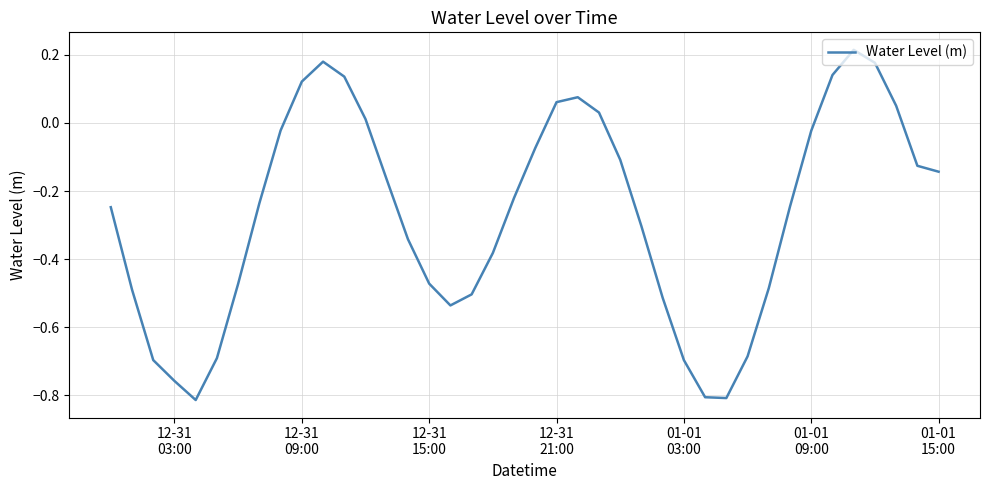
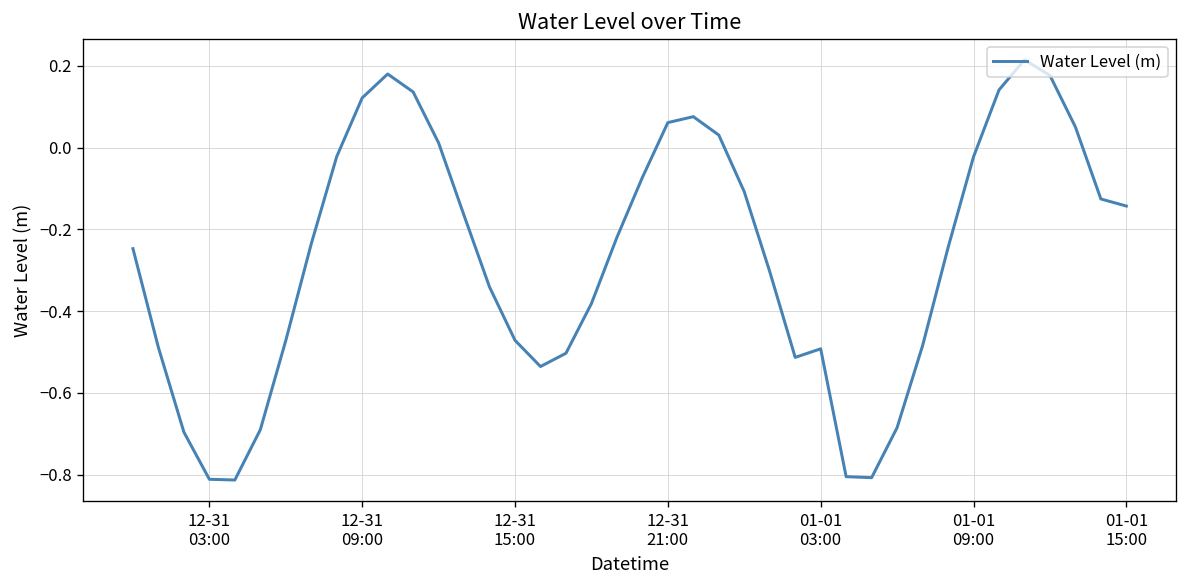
  {
-   "12-31 03:00": -0.76,
+   "12-31 03:00": -0.81,
    "12-31 09:00": 0.12,
    "12-31 15:00": -0.47,
    "12-31 21:00": 0.06,
-   "01-01 03:00": -0.70,
+   "01-01 03:00": -0.49,
    "01-01 09:00": -0.02,
    "01-01 15:00": -0.14
  }
